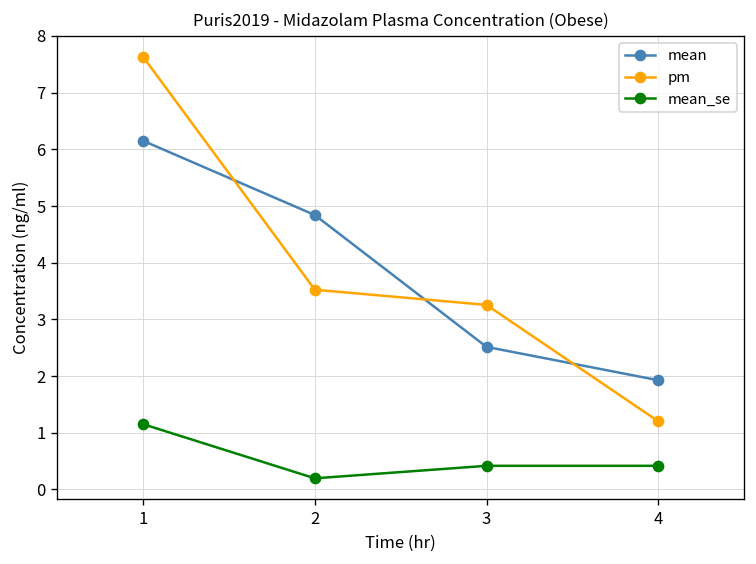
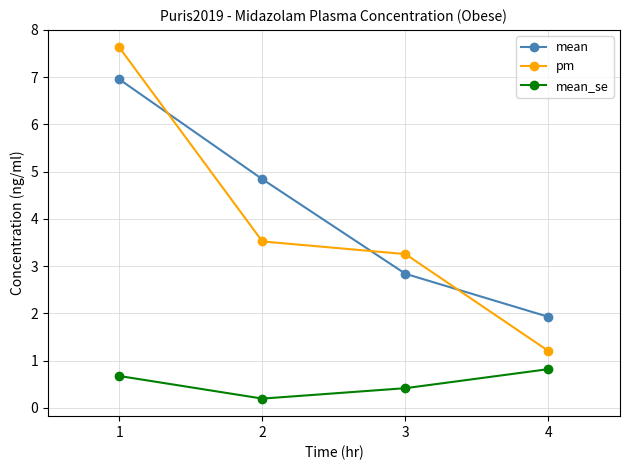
  {
    "mean": {
-     "1": 6.2,
+     "1": 7.0,
      "2": 4.8,
-     "3": 2.5,
+     "3": 2.8,
      "4": 1.9
    },
    "pm": {
      "1": 7.6,
      "2": 3.5,
      "3": 3.3,
      "4": 1.2
    },
    "mean_se": {
-     "1": 1.2,
+     "1": 0.7,
      "2": 0.2,
      "3": 0.4,
-     "4": 0.4
+     "4": 0.8
    }
  }
